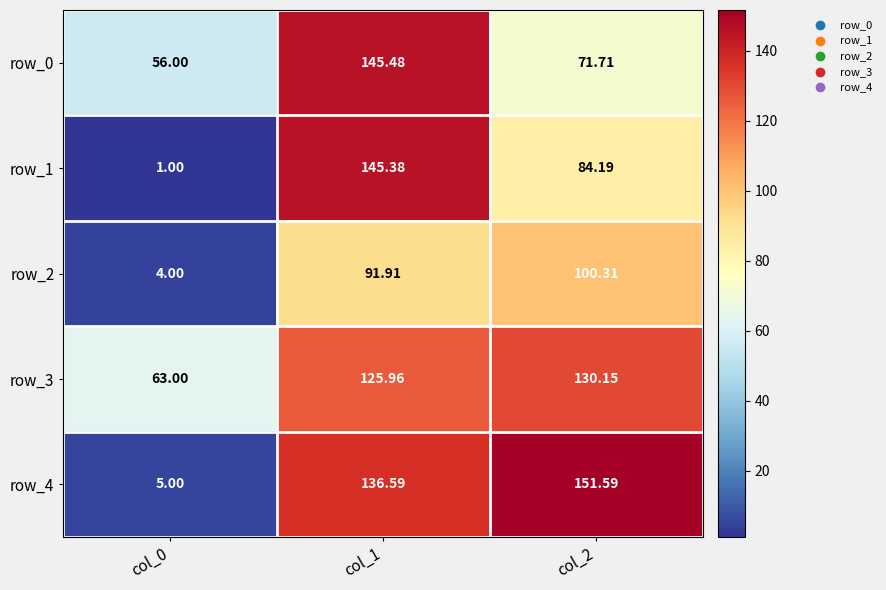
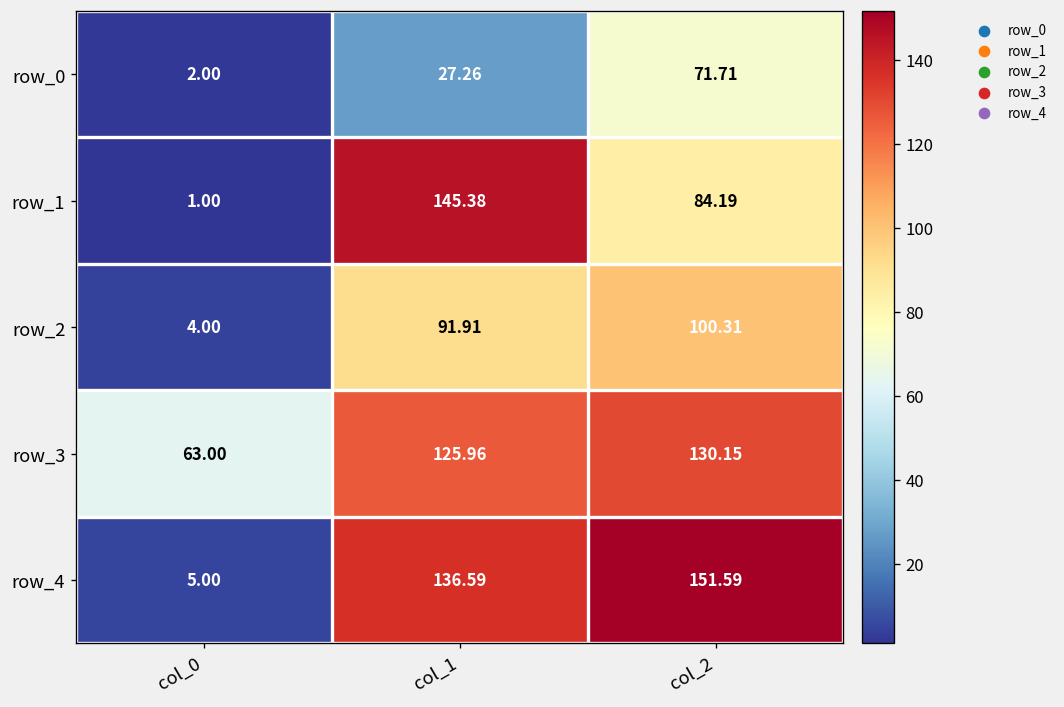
  {
    "row_0": {
-     "col_0": 56.00,
-     "col_1": 145.48,
+     "col_0": 2.00,
+     "col_1": 27.26,
      "col_2": 71.71
    },
    "row_1": {
      "col_0": 1.00,
      "col_1": 145.38,
      "col_2": 84.19
    },
    "row_2": {
      "col_0": 4.00,
      "col_1": 91.91,
      "col_2": 100.31
    },
    "row_3": {
      "col_0": 63.00,
      "col_1": 125.96,
      "col_2": 130.15
    },
    "row_4": {
      "col_0": 5.00,
      "col_1": 136.59,
      "col_2": 151.59
    }
  }
